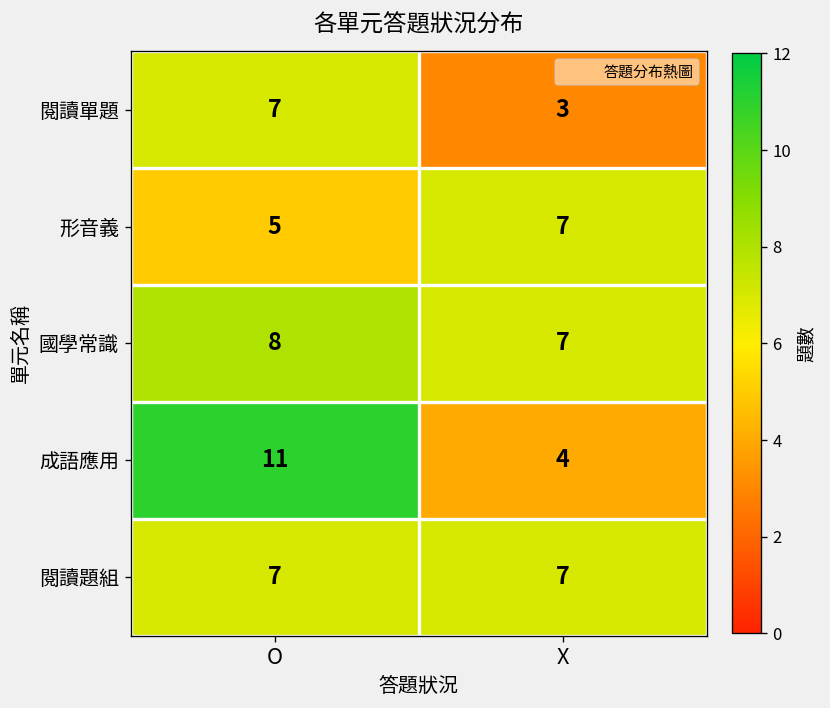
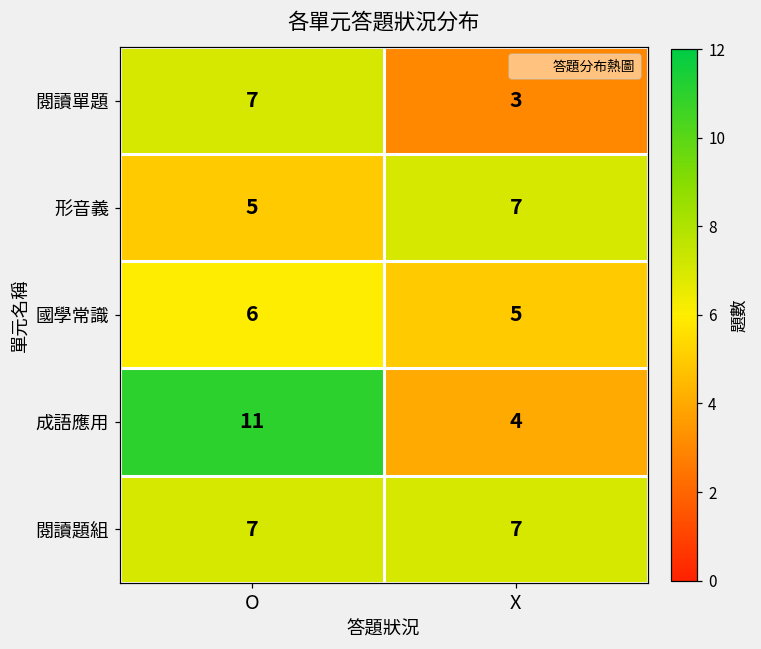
  {
    "閱讀單題": {
      "O": 7,
      "X": 3
    },
    "形音義": {
      "O": 5,
      "X": 7
    },
    "國學常識": {
-     "O": 8,
-     "X": 7
+     "O": 6,
+     "X": 5
    },
    "成語應用": {
      "O": 11,
      "X": 4
    },
    "閱讀題組": {
      "O": 7,
      "X": 7
    }
  }
